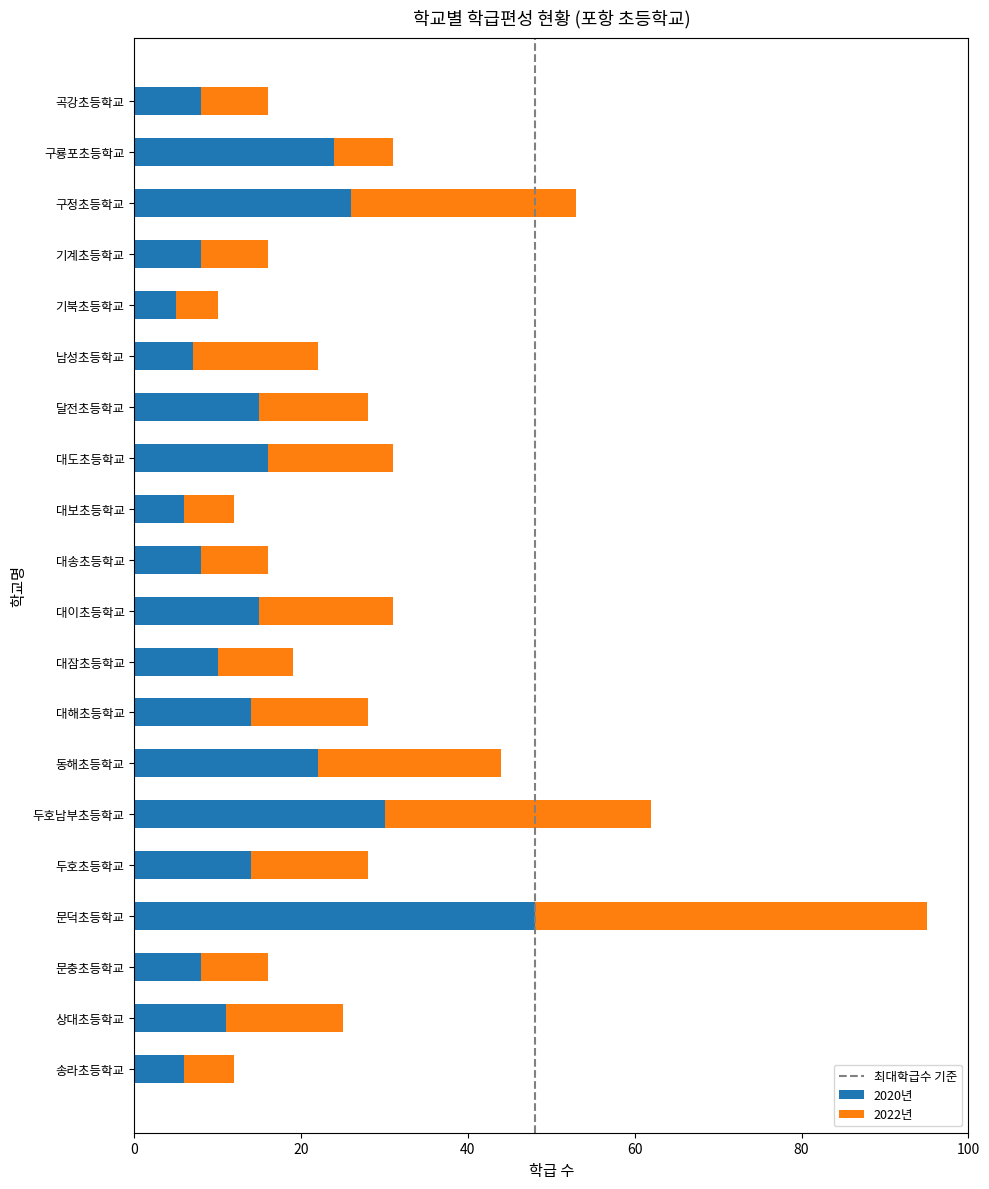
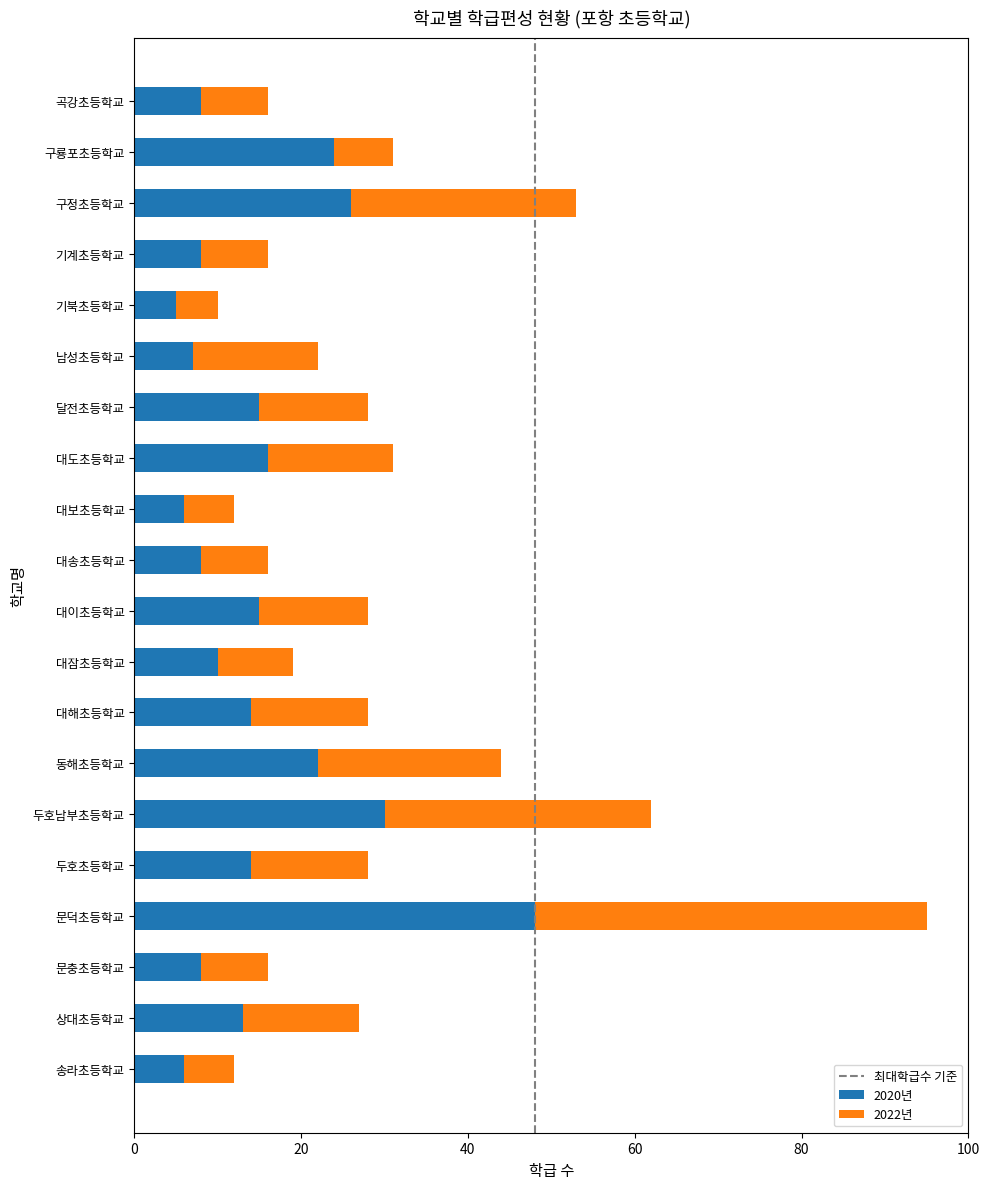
  {
    "2020년": {
      "곡강초등학교": 8,
      "구룡포초등학교": 24,
      "구정초등학교": 26,
      "기계초등학교": 8,
      "기북초등학교": 5,
      "남성초등학교": 7,
      "달전초등학교": 15,
      "대도초등학교": 16,
      "대보초등학교": 6,
      "대송초등학교": 8,
      "대이초등학교": 15,
      "대잠초등학교": 10,
      "대해초등학교": 14,
      "동해초등학교": 22,
      "두호남부초등학교": 30,
      "두호초등학교": 14,
      "문덕초등학교": 48,
      "문충초등학교": 8,
-     "상대초등학교": 11,
+     "상대초등학교": 13,
      "송라초등학교": 6
    },
    "2022년": {
      "곡강초등학교": 8,
      "구룡포초등학교": 7,
      "구정초등학교": 27,
      "기계초등학교": 8,
      "기북초등학교": 5,
      "남성초등학교": 15,
      "달전초등학교": 13,
      "대도초등학교": 15,
      "대보초등학교": 6,
      "대송초등학교": 8,
-     "대이초등학교": 16,
+     "대이초등학교": 13,
      "대잠초등학교": 9,
      "대해초등학교": 14,
      "동해초등학교": 22,
      "두호남부초등학교": 32,
      "두호초등학교": 14,
      "문덕초등학교": 47,
      "문충초등학교": 8,
      "상대초등학교": 14,
      "송라초등학교": 6
    }
  }
